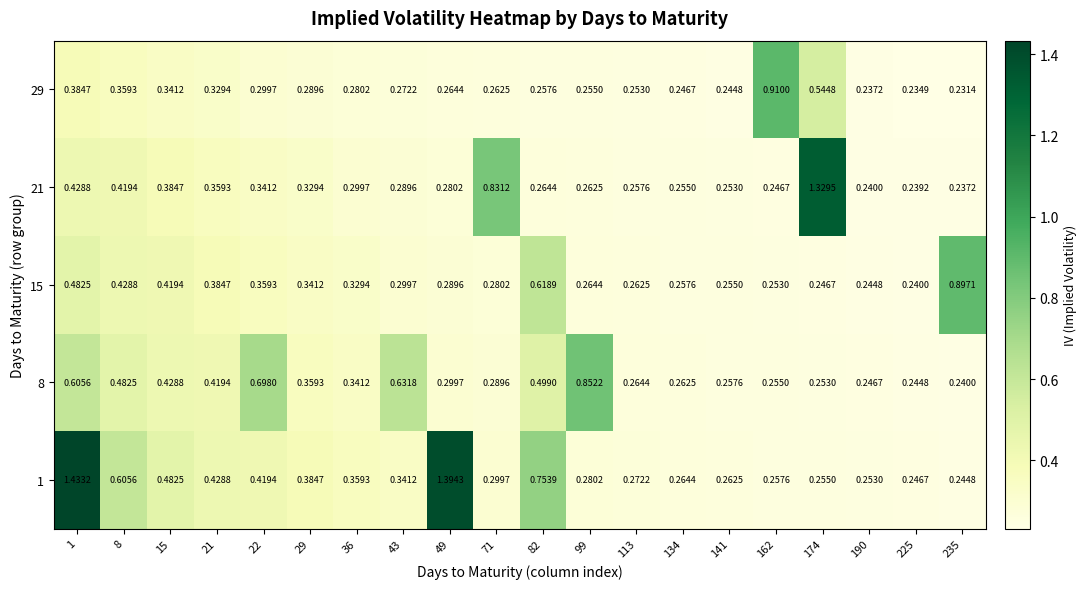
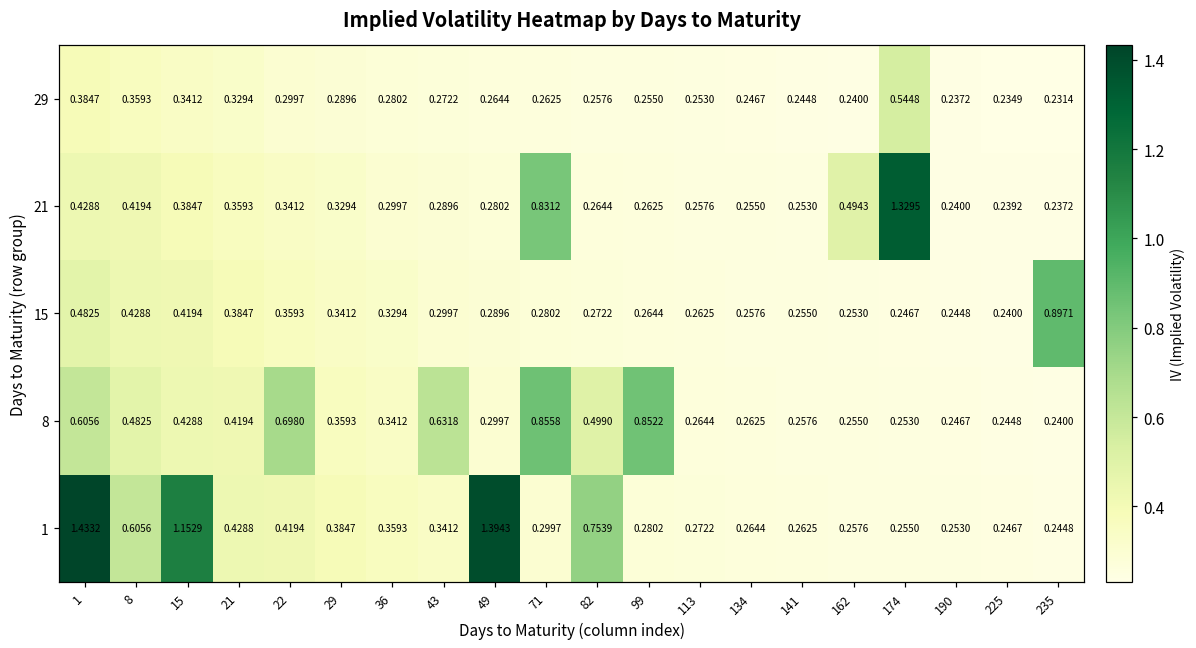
  {
    "29": {
      "1": 0.3847,
      "8": 0.3593,
      "15": 0.3412,
      "21": 0.3294,
      "22": 0.2997,
      "29": 0.2896,
      "36": 0.2802,
      "43": 0.2722,
      "49": 0.2644,
      "71": 0.2625,
      "82": 0.2576,
      "99": 0.2550,
      "113": 0.2530,
      "134": 0.2467,
      "141": 0.2448,
-     "162": 0.9100,
+     "162": 0.2400,
      "174": 0.5448,
      "190": 0.2372,
      "225": 0.2349,
      "235": 0.2314
    },
    "21": {
      "1": 0.4288,
      "8": 0.4194,
      "15": 0.3847,
      "21": 0.3593,
      "22": 0.3412,
      "29": 0.3294,
      "36": 0.2997,
      "43": 0.2896,
      "49": 0.2802,
      "71": 0.8312,
      "82": 0.2644,
      "99": 0.2625,
      "113": 0.2576,
      "134": 0.2550,
      "141": 0.2530,
-     "162": 0.2467,
+     "162": 0.4943,
      "174": 1.3295,
      "190": 0.2400,
      "225": 0.2392,
      "235": 0.2372
    },
    "15": {
      "1": 0.4825,
      "8": 0.4288,
      "15": 0.4194,
      "21": 0.3847,
      "22": 0.3593,
      "29": 0.3412,
      "36": 0.3294,
      "43": 0.2997,
      "49": 0.2896,
      "71": 0.2802,
-     "82": 0.6189,
+     "82": 0.2722,
      "99": 0.2644,
      "113": 0.2625,
      "134": 0.2576,
      "141": 0.2550,
      "162": 0.2530,
      "174": 0.2467,
      "190": 0.2448,
      "225": 0.2400,
      "235": 0.8971
    },
    "8": {
      "1": 0.6056,
      "8": 0.4825,
      "15": 0.4288,
      "21": 0.4194,
      "22": 0.6980,
      "29": 0.3593,
      "36": 0.3412,
      "43": 0.6318,
      "49": 0.2997,
-     "71": 0.2896,
+     "71": 0.8558,
      "82": 0.4990,
      "99": 0.8522,
      "113": 0.2644,
      "134": 0.2625,
      "141": 0.2576,
      "162": 0.2550,
      "174": 0.2530,
      "190": 0.2467,
      "225": 0.2448,
      "235": 0.2400
    },
    "1": {
      "1": 1.4332,
      "8": 0.6056,
-     "15": 0.4825,
+     "15": 1.1529,
      "21": 0.4288,
      "22": 0.4194,
      "29": 0.3847,
      "36": 0.3593,
      "43": 0.3412,
      "49": 1.3943,
      "71": 0.2997,
      "82": 0.7539,
      "99": 0.2802,
      "113": 0.2722,
      "134": 0.2644,
      "141": 0.2625,
      "162": 0.2576,
      "174": 0.2550,
      "190": 0.2530,
      "225": 0.2467,
      "235": 0.2448
    }
  }
